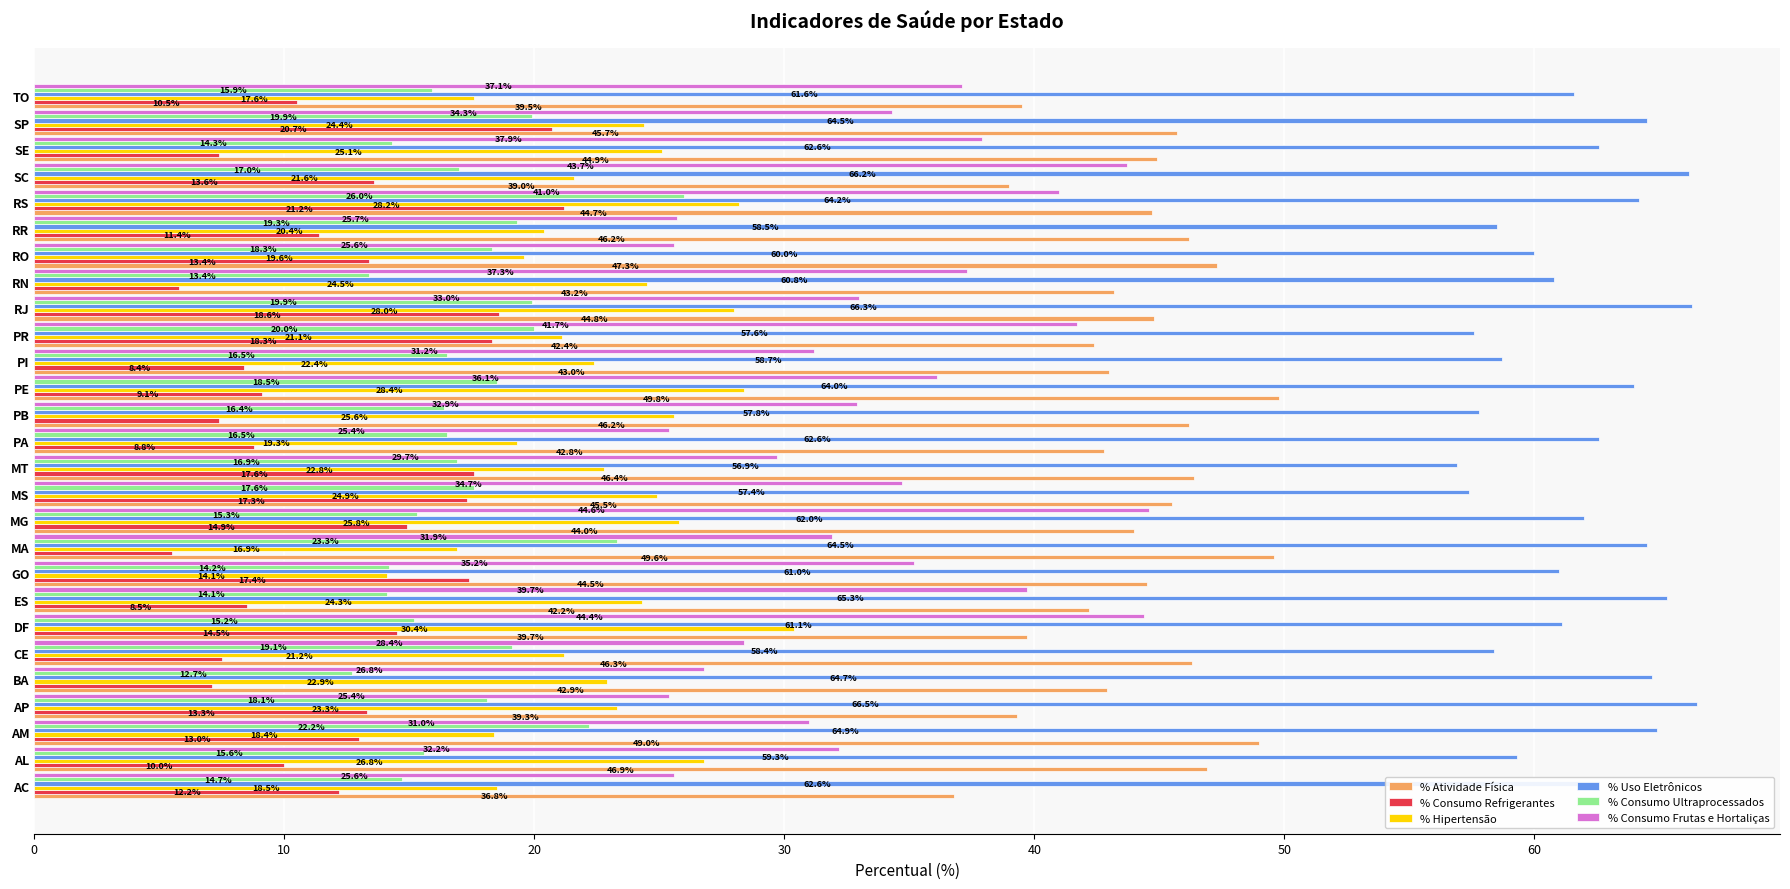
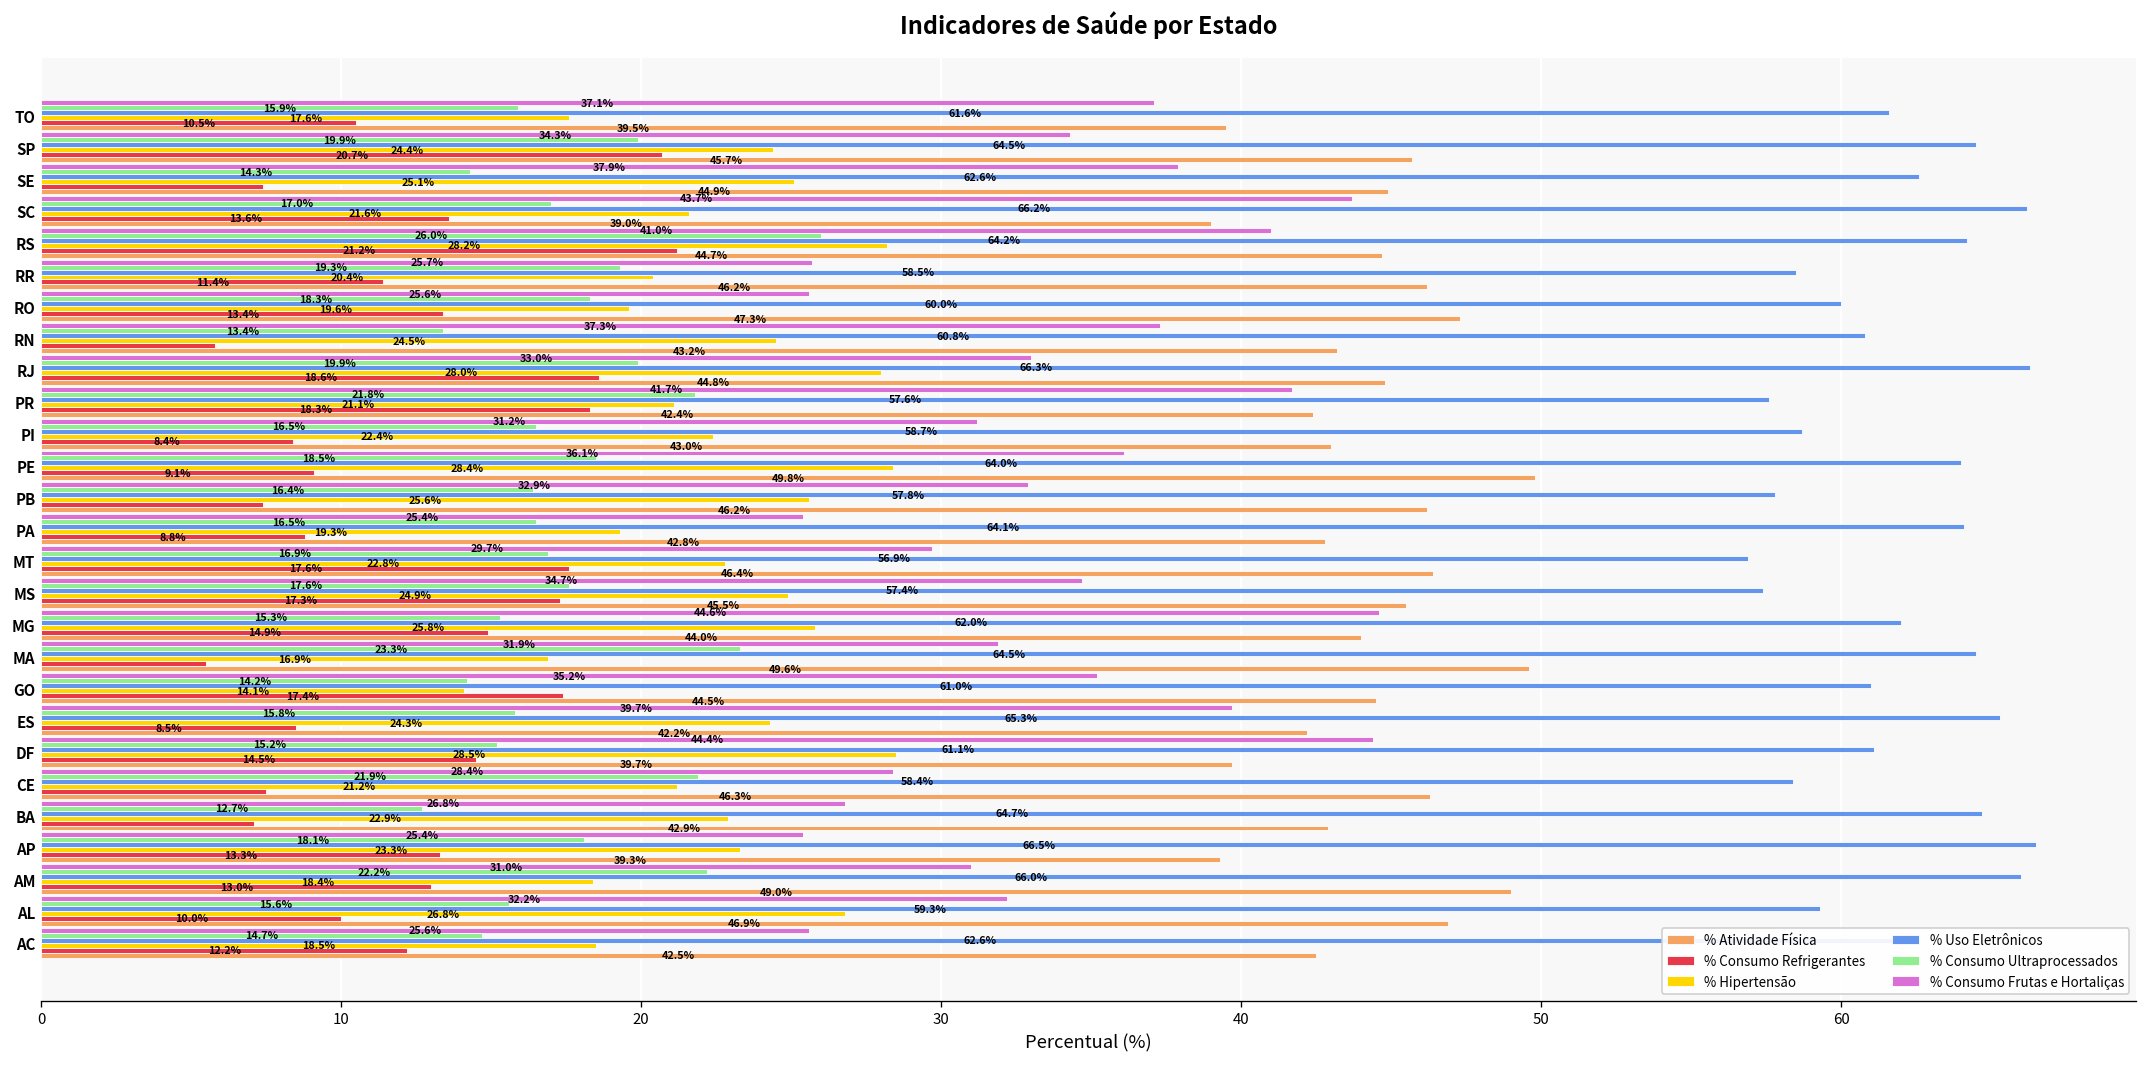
  {
    "% Atividade Física": {
      "TO": "39.5%",
      "SP": "45.7%",
      "SC": "39.0%",
      "RS": "44.7%",
      "RR": "46.2%",
      "RO": "47.3%",
      "RN": "43.2%",
      "RJ": "44.8%",
      "PR": "42.4%",
      "PI": "43.0%",
      "PE": "49.8%",
      "PB": "46.2%",
      "PA": "42.8%",
      "MT": "46.4%",
      "MG": "44.0%",
      "MA": "49.6%",
      "GO": "44.5%",
      "ES": "42.2%",
      "DF": "39.7%",
      "CE": "46.3%",
      "BA": "42.9%",
      "AP": "39.3%",
      "AM": "49.0%",
      "AL": "46.9%",
-     "AC": "36.8%"
+     "AC": "42.5%"
    },
    "% Consumo Refrigerantes": {
      "TO": "10.5%",
      "SP": "20.7%",
      "SC": "13.6%",
      "RS": "21.2%",
      "RR": "11.4%",
      "RO": "13.4%",
      "RJ": "18.6%",
      "PR": "18.3%",
      "PI": "8.4%",
      "PE": "9.1%",
      "PA": "8.8%",
      "MT": "17.6%",
      "MS": "17.3%",
      "MG": "14.9%",
      "GO": "17.4%",
      "ES": "8.5%",
      "DF": "14.5%",
      "AP": "13.3%",
      "AM": "13.0%",
      "AL": "10.0%",
      "AC": "12.2%"
    },
    "% Hipertensão": {
      "TO": "17.6%",
      "SP": "24.4%",
      "SE": "25.1%",
      "SC": "21.6%",
      "RS": "28.2%",
      "RR": "20.4%",
      "RO": "19.6%",
      "RN": "24.5%",
      "RJ": "28.0%",
      "PR": "21.1%",
      "PI": "22.4%",
      "PE": "28.4%",
      "PB": "25.6%",
      "PA": "19.3%",
      "MT": "22.8%",
      "MS": "24.9%",
      "MG": "25.8%",
      "MA": "16.9%",
      "GO": "14.1%",
      "ES": "24.3%",
-     "DF": "30.4%",
+     "DF": "28.5%",
      "CE": "21.2%",
      "BA": "22.9%",
      "AP": "23.3%",
      "AM": "18.4%",
      "AL": "26.8%",
      "AC": "18.5%"
    },
    "% Uso Eletrônicos": {
      "TO": "61.6%",
      "SP": "64.5%",
      "SE": "62.6%",
      "SC": "66.2%",
      "RS": "64.2%",
      "RR": "58.5%",
      "RO": "60.0%",
      "RN": "60.8%",
      "RJ": "66.3%",
      "PR": "57.6%",
      "PI": "58.7%",
      "PE": "64.0%",
      "PB": "57.8%",
-     "PA": "62.6%",
+     "PA": "64.1%",
      "MT": "56.9%",
      "MS": "57.4%",
      "MG": "62.0%",
      "MA": "64.5%",
      "GO": "61.0%",
      "ES": "65.3%",
      "DF": "61.1%",
      "CE": "58.4%",
      "BA": "64.7%",
      "AP": "66.5%",
-     "AM": "64.9%",
+     "AM": "66.0%",
      "AL": "59.3%"
    },
    "% Consumo Ultraprocessados": {
      "TO": "15.9%",
      "SP": "19.9%",
      "SE": "14.3%",
      "SC": "17.0%",
      "RS": "26.0%",
      "RR": "19.3%",
      "RO": "18.3%",
      "RN": "13.4%",
      "RJ": "19.9%",
-     "PR": "20.0%",
+     "PR": "21.8%",
      "PI": "16.5%",
      "PE": "18.5%",
      "PB": "16.4%",
      "PA": "16.5%",
      "MT": "16.9%",
      "MS": "17.6%",
      "MG": "15.3%",
      "MA": "23.3%",
      "GO": "14.2%",
-     "ES": "14.1%",
+     "ES": "15.8%",
      "DF": "15.2%",
-     "CE": "19.1%",
+     "CE": "21.9%",
      "BA": "12.7%",
      "AP": "18.1%",
      "AM": "22.2%",
      "AL": "15.6%",
      "AC": "14.7%"
    },
    "% Consumo Frutas e Hortaliças": {
      "TO": "37.1%",
      "SP": "34.3%",
      "SE": "37.9%",
      "RS": "41.0%",
      "RR": "25.7%",
      "RO": "25.6%",
      "RN": "37.3%",
      "RJ": "33.0%",
      "PR": "41.7%",
      "PI": "31.2%",
      "PE": "36.1%",
      "PB": "32.9%",
      "PA": "25.4%",
      "MT": "29.7%",
      "MS": "34.7%",
      "MA": "31.9%",
      "GO": "35.2%",
      "ES": "39.7%",
      "DF": "44.4%",
      "CE": "28.4%",
      "BA": "26.8%",
      "AP": "25.4%",
      "AM": "31.0%",
      "AL": "32.2%",
      "AC": "25.6%"
    }
  }
